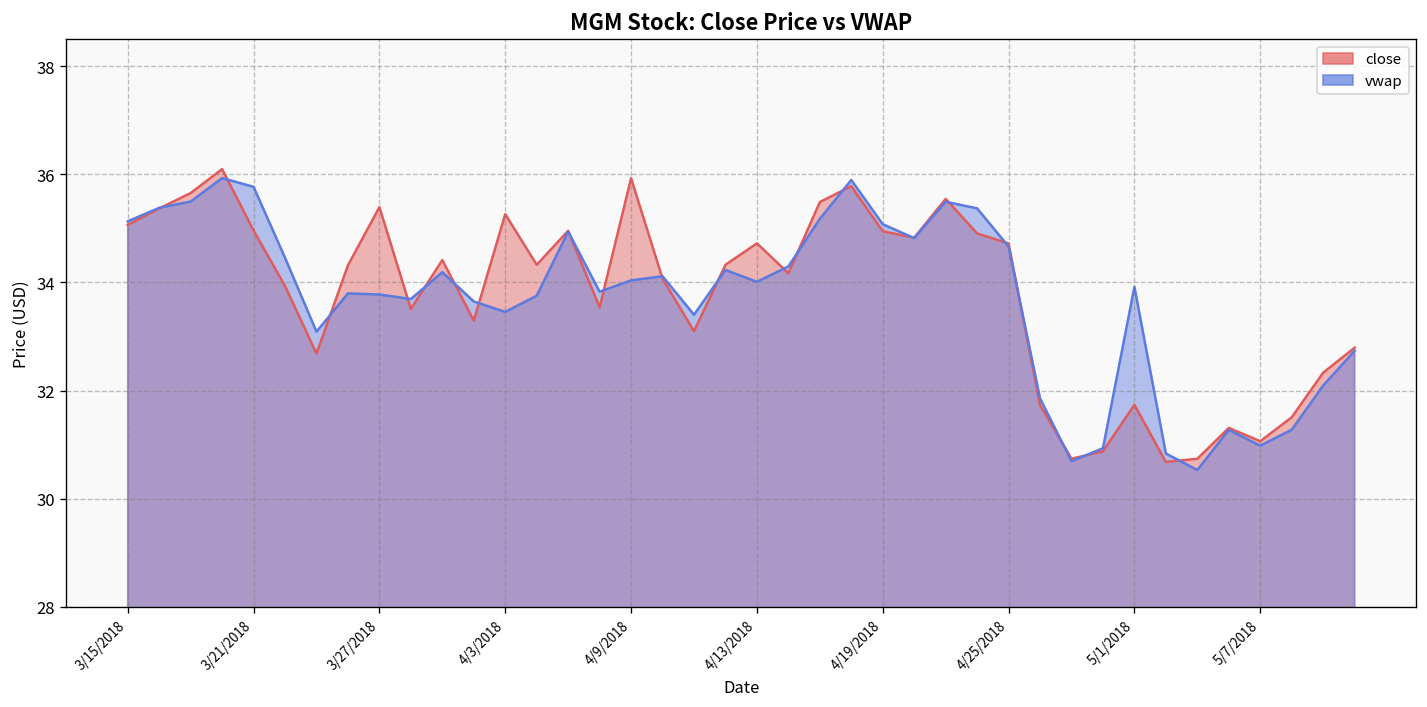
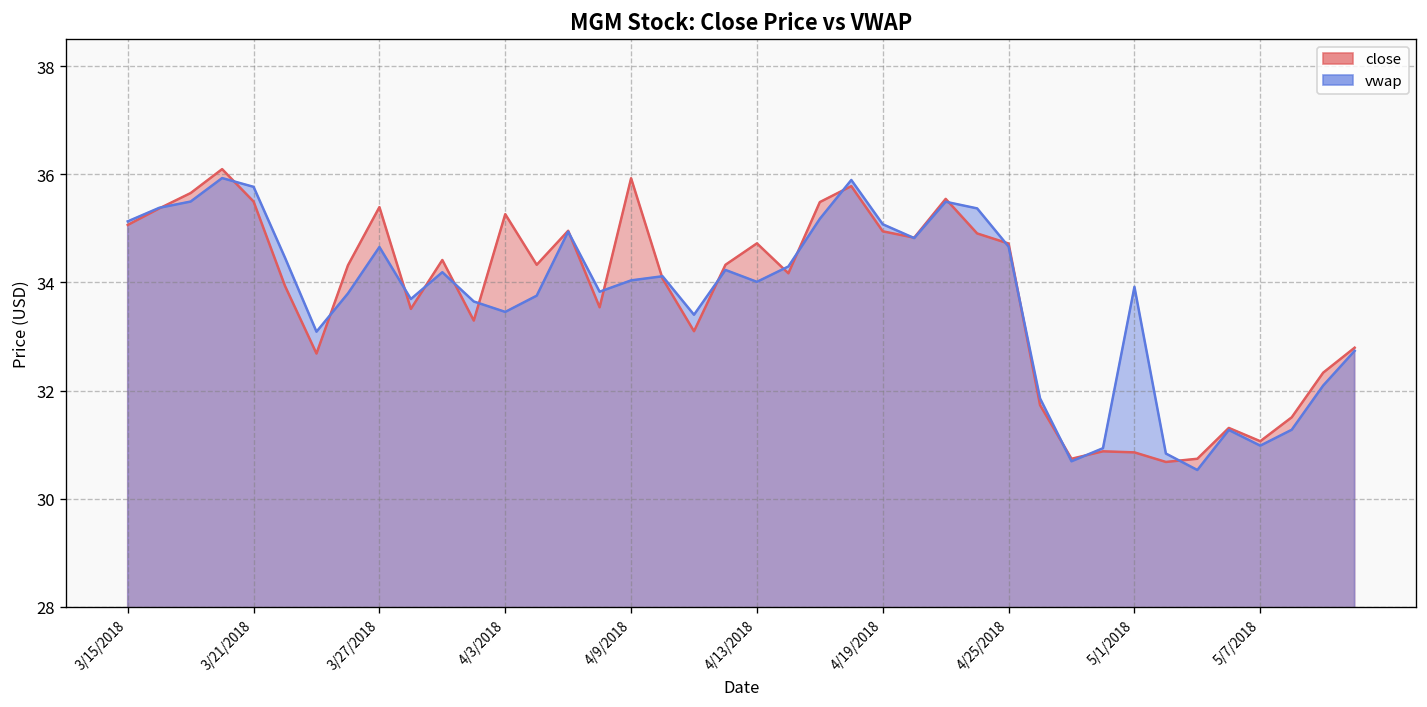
  {
    "close": {
      "3/15/2018": 35.1,
-     "3/21/2018": 35.0,
+     "3/21/2018": 35.5,
      "3/27/2018": 35.4,
      "4/3/2018": 35.3,
      "4/9/2018": 35.9,
      "4/13/2018": 34.7,
      "4/19/2018": 34.9,
-     "5/1/2018": 31.7,
+     "5/1/2018": 30.9,
      "5/7/2018": 31.1
    },
    "vwap": {
      "3/15/2018": 35.1,
      "3/21/2018": 35.8,
-     "3/27/2018": 33.8,
+     "3/27/2018": 34.7,
      "4/3/2018": 33.5,
      "4/9/2018": 34.0,
      "4/13/2018": 34.0,
      "4/19/2018": 35.1,
      "5/1/2018": 33.9,
      "5/7/2018": 31.0
    }
  }
